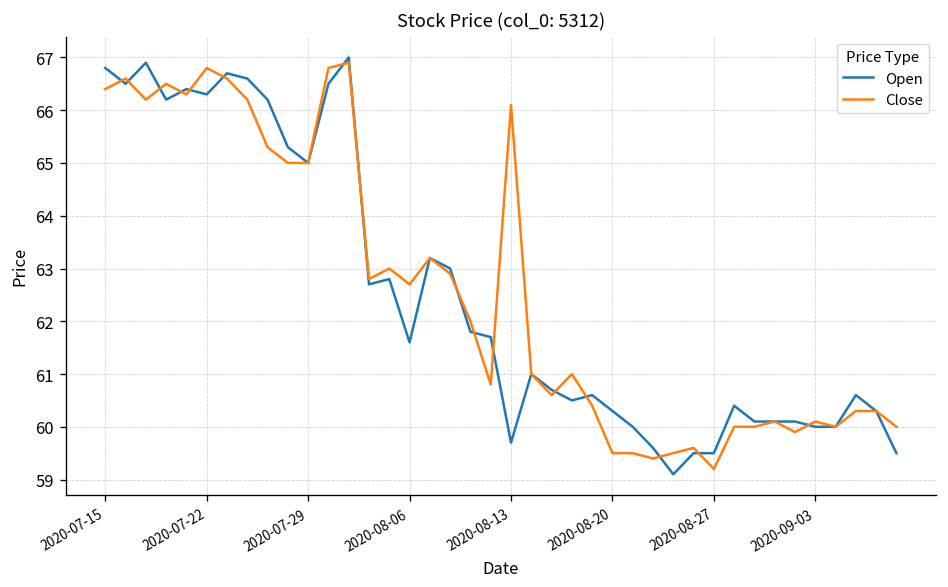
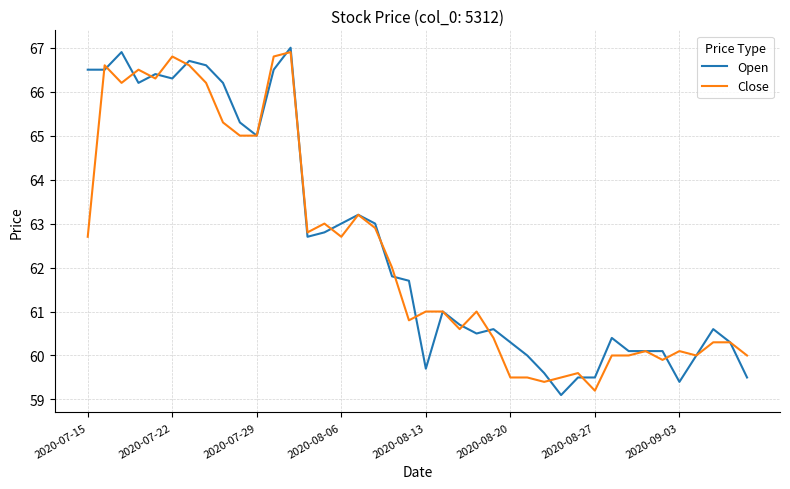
  {
    "Open": {
-     "2020-07-15": 66.8,
+     "2020-07-15": 66.5,
      "2020-07-22": 66.3,
-     "2020-08-06": 61.6,
+     "2020-08-06": 63.0,
      "2020-08-13": 59.7,
      "2020-08-20": 60.3,
      "2020-08-27": 59.5,
-     "2020-09-03": 60.0
+     "2020-09-03": 59.4
    },
    "Close": {
-     "2020-07-15": 66.4,
+     "2020-07-15": 62.7,
      "2020-07-22": 66.8,
      "2020-08-06": 62.7,
-     "2020-08-13": 66.1,
+     "2020-08-13": 61.0,
      "2020-08-20": 59.5,
      "2020-08-27": 59.2,
      "2020-09-03": 60.1
    }
  }
